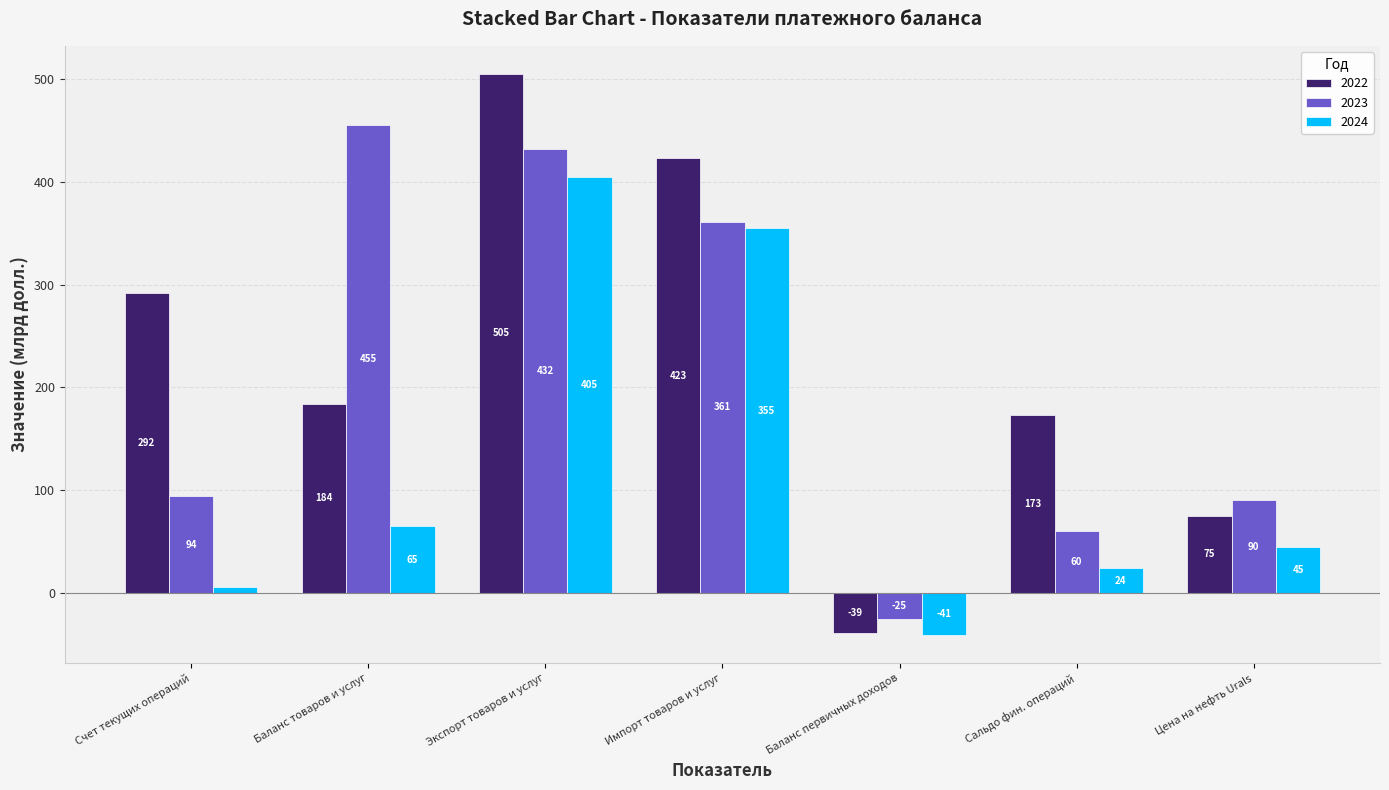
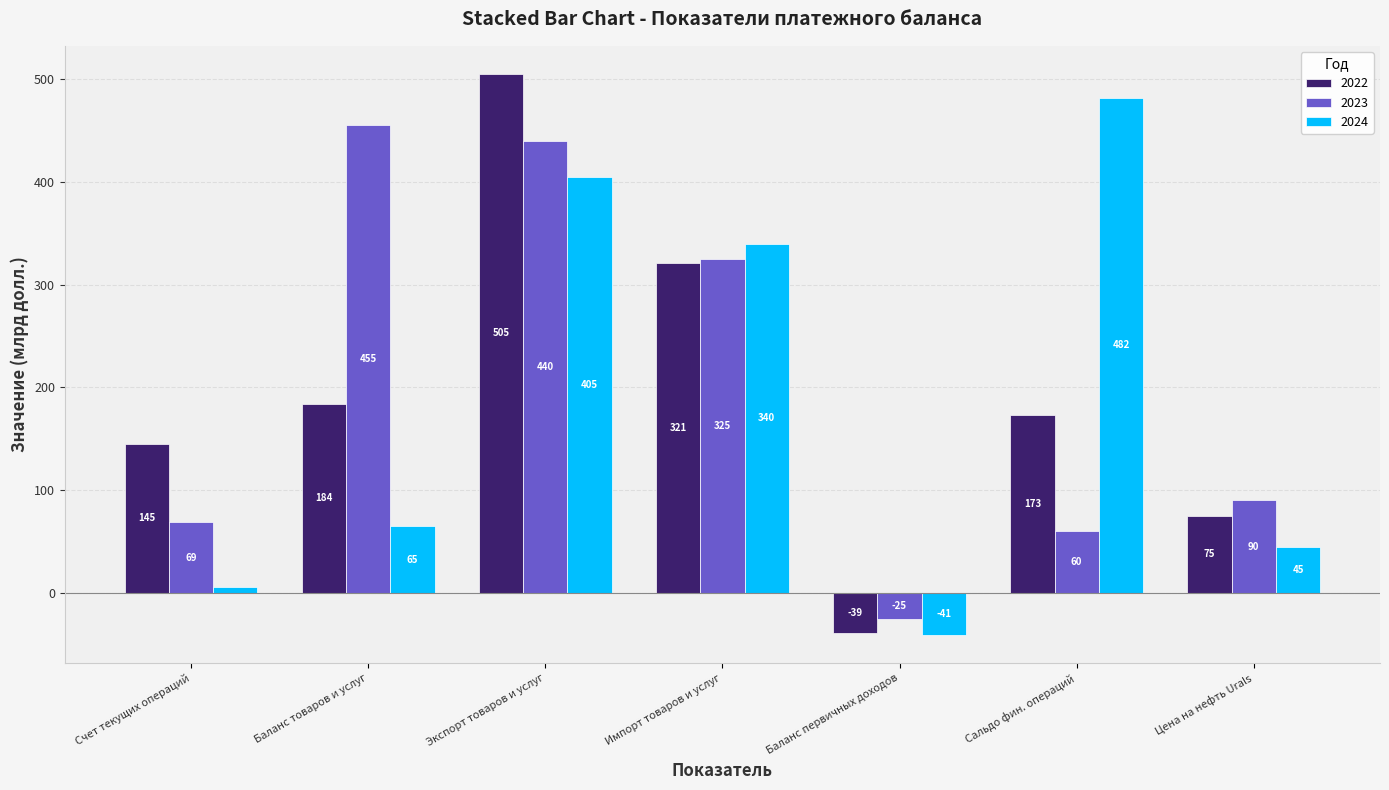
  {
    "2022": {
-     "Счет текущих операций": 292,
+     "Счет текущих операций": 145,
      "Баланс товаров и услуг": 184,
      "Экспорт товаров и услуг": 505,
-     "Импорт товаров и услуг": 423,
+     "Импорт товаров и услуг": 321,
      "Баланс первичных доходов": -39,
      "Сальдо фин. операций": 173,
      "Цена на нефть Urals": 75
    },
    "2023": {
-     "Счет текущих операций": 94,
+     "Счет текущих операций": 69,
      "Баланс товаров и услуг": 455,
-     "Экспорт товаров и услуг": 432,
-     "Импорт товаров и услуг": 361,
+     "Экспорт товаров и услуг": 440,
+     "Импорт товаров и услуг": 325,
      "Баланс первичных доходов": -25,
      "Сальдо фин. операций": 60,
      "Цена на нефть Urals": 90
    },
    "2024": {
      "Баланс товаров и услуг": 65,
      "Экспорт товаров и услуг": 405,
-     "Импорт товаров и услуг": 355,
+     "Импорт товаров и услуг": 340,
      "Баланс первичных доходов": -41,
-     "Сальдо фин. операций": 24,
+     "Сальдо фин. операций": 482,
      "Цена на нефть Urals": 45
    }
  }
